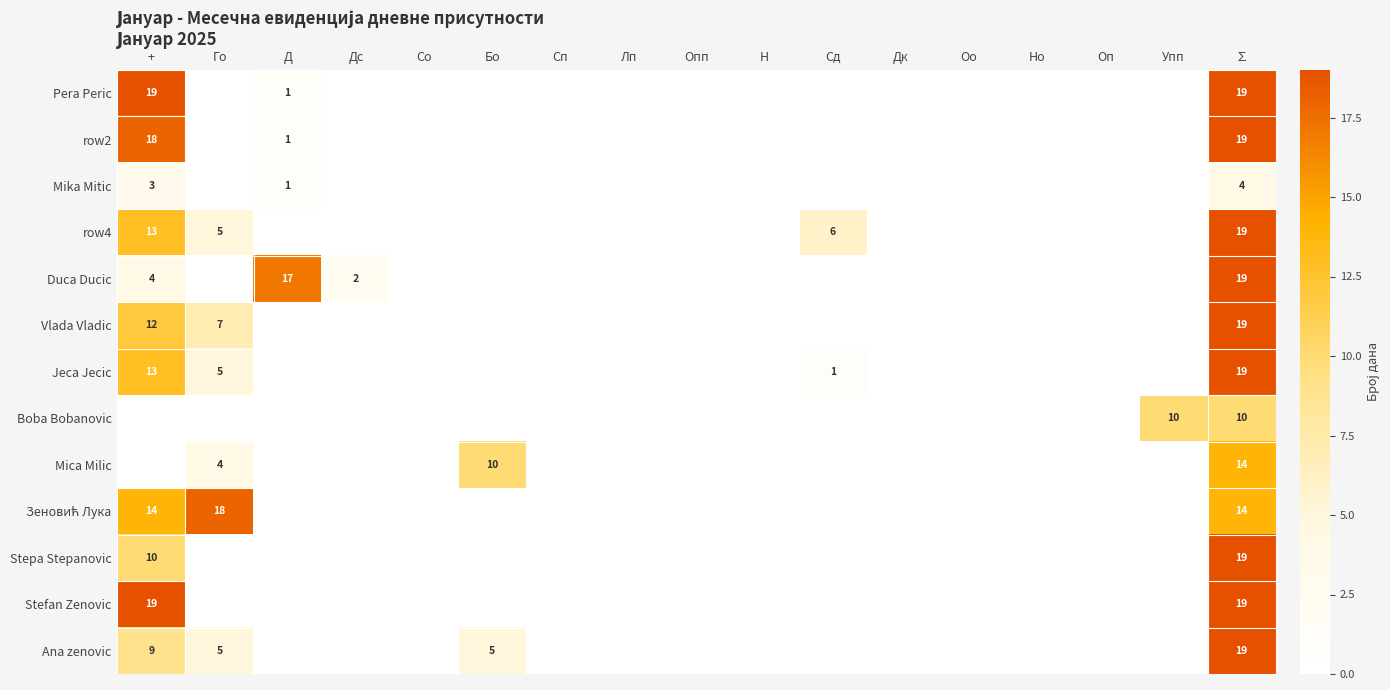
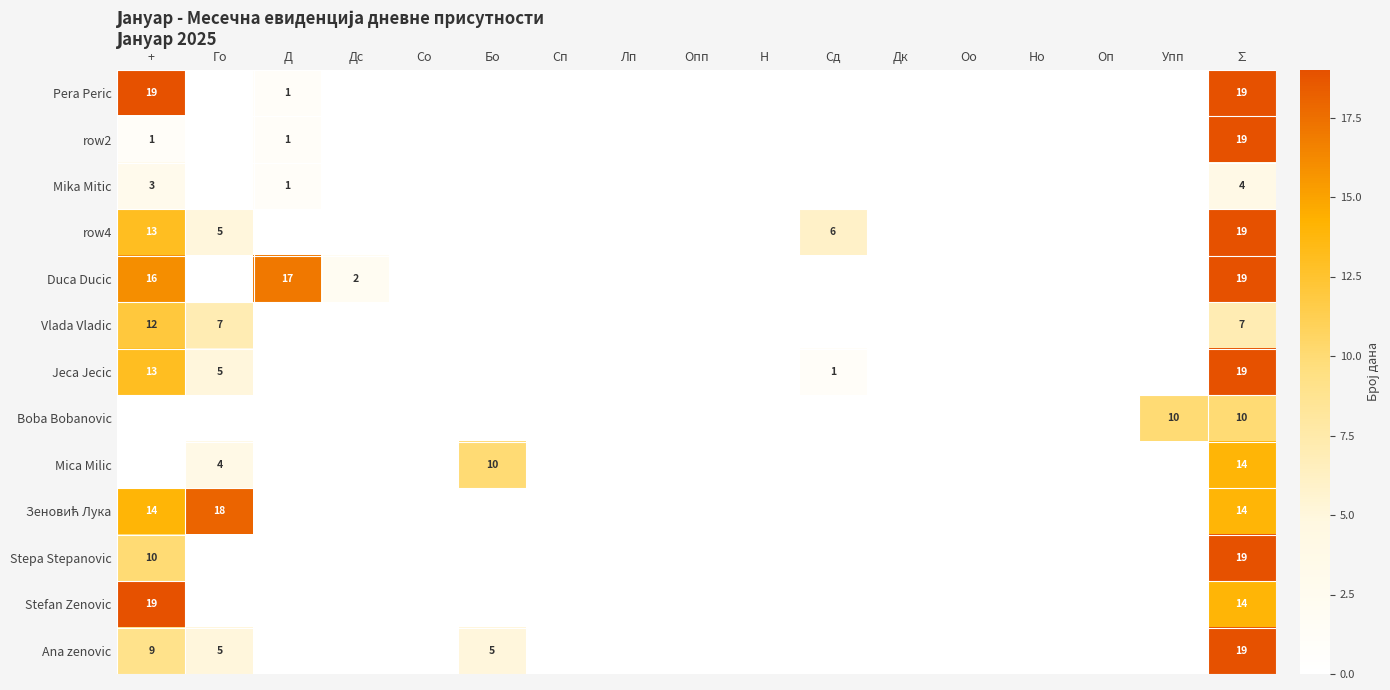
  {
    "Pera Peric": {
      "+": 19,
      "Д": 1,
      "∑": 19
    },
    "row2": {
-     "+": 18,
+     "+": 1,
      "Д": 1,
      "∑": 19
    },
    "Mika Mitic": {
      "+": 3,
      "Д": 1,
      "∑": 4
    },
    "row4": {
      "+": 13,
      "Го": 5,
      "Сд": 6,
      "∑": 19
    },
    "Duca Ducic": {
-     "+": 4,
+     "+": 16,
      "Д": 17,
      "Дс": 2,
      "∑": 19
    },
    "Vlada Vladic": {
      "+": 12,
      "Го": 7,
-     "∑": 19
+     "∑": 7
    },
    "Jeca Jecic": {
      "+": 13,
      "Го": 5,
      "Сд": 1,
      "∑": 19
    },
    "Boba Bobanovic": {
      "Упп": 10,
      "∑": 10
    },
    "Mica Milic": {
      "Го": 4,
      "Бо": 10,
      "∑": 14
    },
    "Зеновић Лука": {
      "+": 14,
      "Го": 18,
      "∑": 14
    },
    "Stepa Stepanovic": {
      "+": 10,
      "∑": 19
    },
    "Stefan Zenovic": {
      "+": 19,
-     "∑": 19
+     "∑": 14
    },
    "Ana zenovic": {
      "+": 9,
      "Го": 5,
      "Бо": 5,
      "∑": 19
    }
  }
